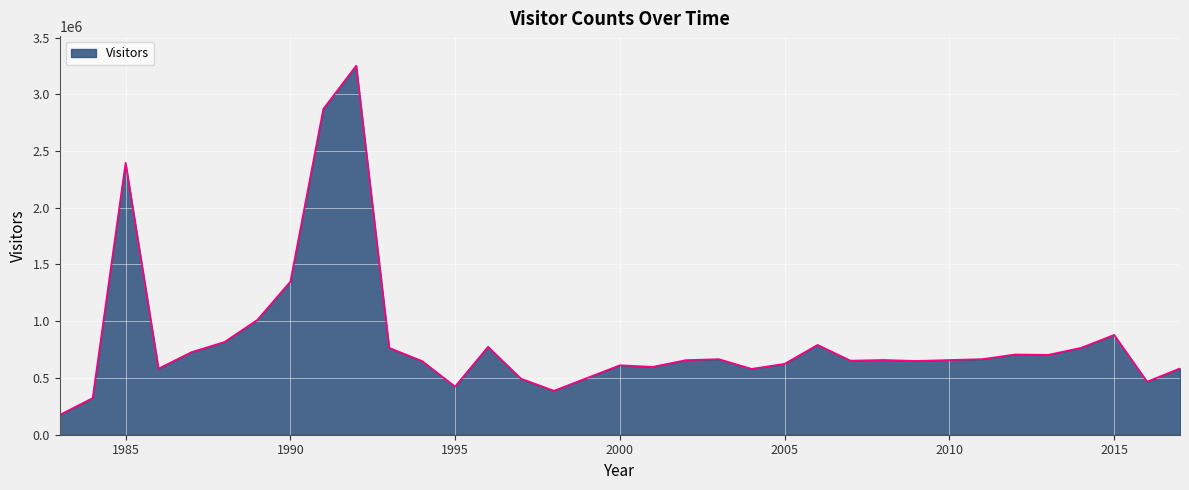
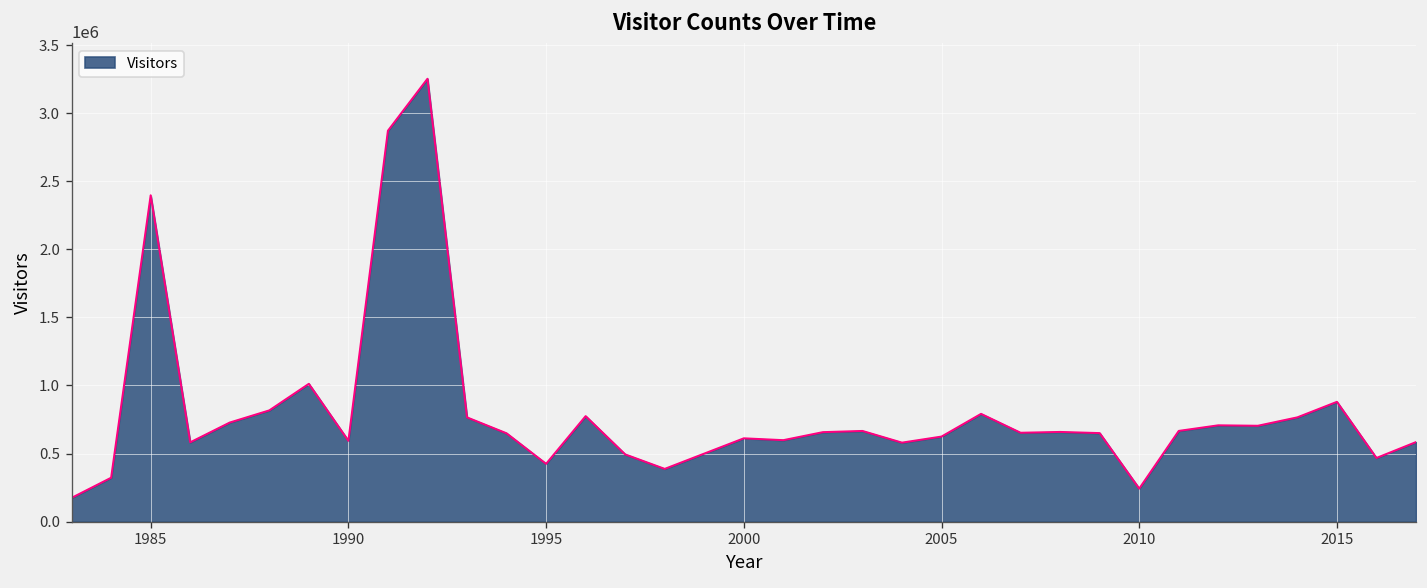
  {
    "1985": 2400000,
-   "1990": 1350000,
+   "1990": 590000,
    "1995": 420000,
    "2000": 610000,
    "2005": 620000,
-   "2010": 660000,
+   "2010": 240000,
    "2015": 880000
  }
